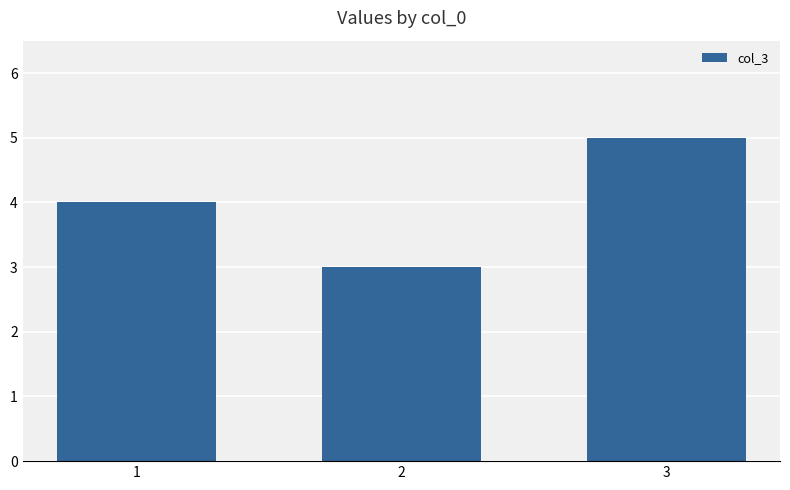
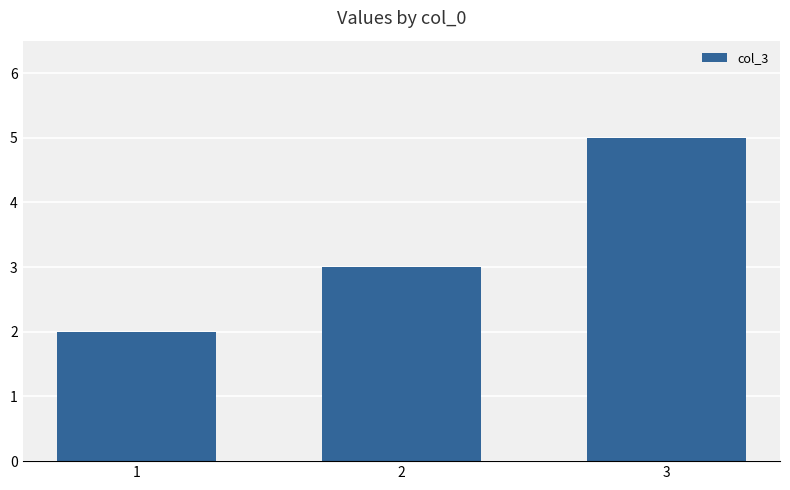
  {
-   "1": 4,
+   "1": 2,
    "2": 3,
    "3": 5
  }
